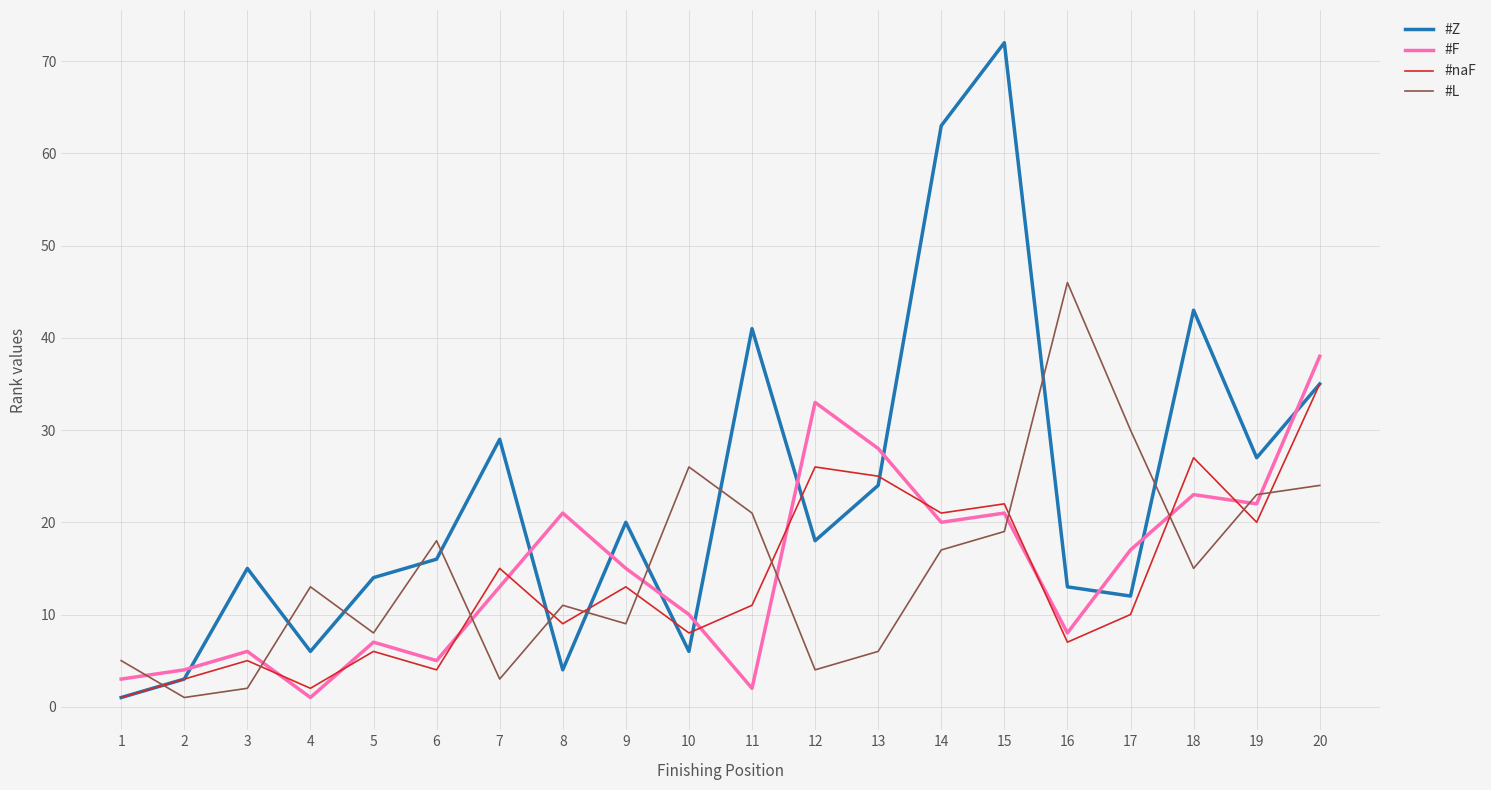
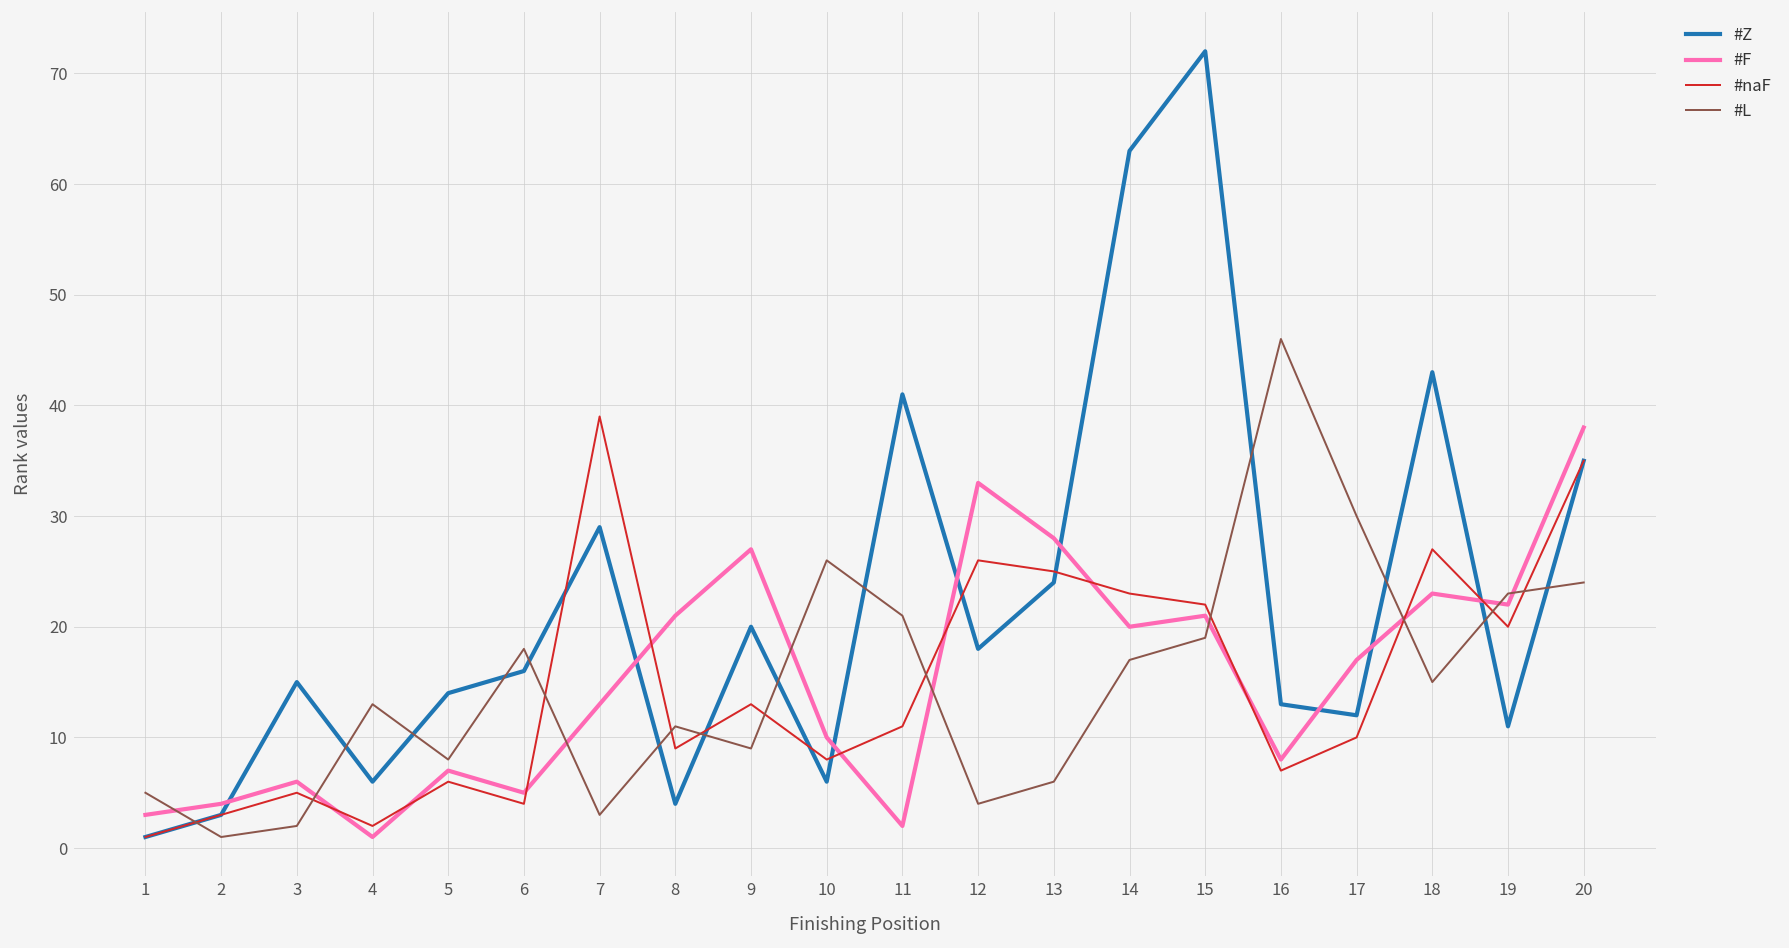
  {
    "#Z": {
      "3": 15,
      "4": 6,
      "5": 14,
      "6": 16,
      "7": 29,
      "8": 4,
      "9": 20,
      "10": 6,
      "11": 41,
      "12": 18,
      "13": 24,
      "14": 63,
      "15": 72,
      "16": 13,
      "17": 12,
      "18": 43,
-     "19": 27
+     "19": 11
    },
    "#F": {
      "1": 3,
      "2": 4,
      "3": 6,
      "4": 1,
      "5": 7,
      "6": 5,
      "7": 13,
      "8": 21,
-     "9": 15,
+     "9": 27,
      "10": 10,
      "11": 2,
      "12": 33,
      "13": 28,
      "14": 20,
      "15": 21,
      "16": 8,
      "17": 17,
      "18": 23,
      "19": 22,
      "20": 38
    },
    "#naF": {
      "3": 5,
      "4": 2,
      "5": 6,
      "6": 4,
-     "7": 15,
+     "7": 39,
      "8": 9,
      "9": 13,
      "10": 8,
      "11": 11,
      "12": 26,
      "13": 25,
-     "14": 21,
+     "14": 23,
      "15": 22,
      "16": 7,
      "17": 10,
      "18": 27,
      "19": 20
    },
    "#L": {
      "1": 5,
      "2": 1,
      "3": 2,
      "4": 13,
      "5": 8,
      "6": 18,
      "7": 3,
      "8": 11,
      "9": 9,
      "10": 26,
      "11": 21,
      "12": 4,
      "13": 6,
      "14": 17,
      "15": 19,
      "16": 46,
      "17": 30,
      "18": 15,
      "19": 23,
      "20": 24
    }
  }
